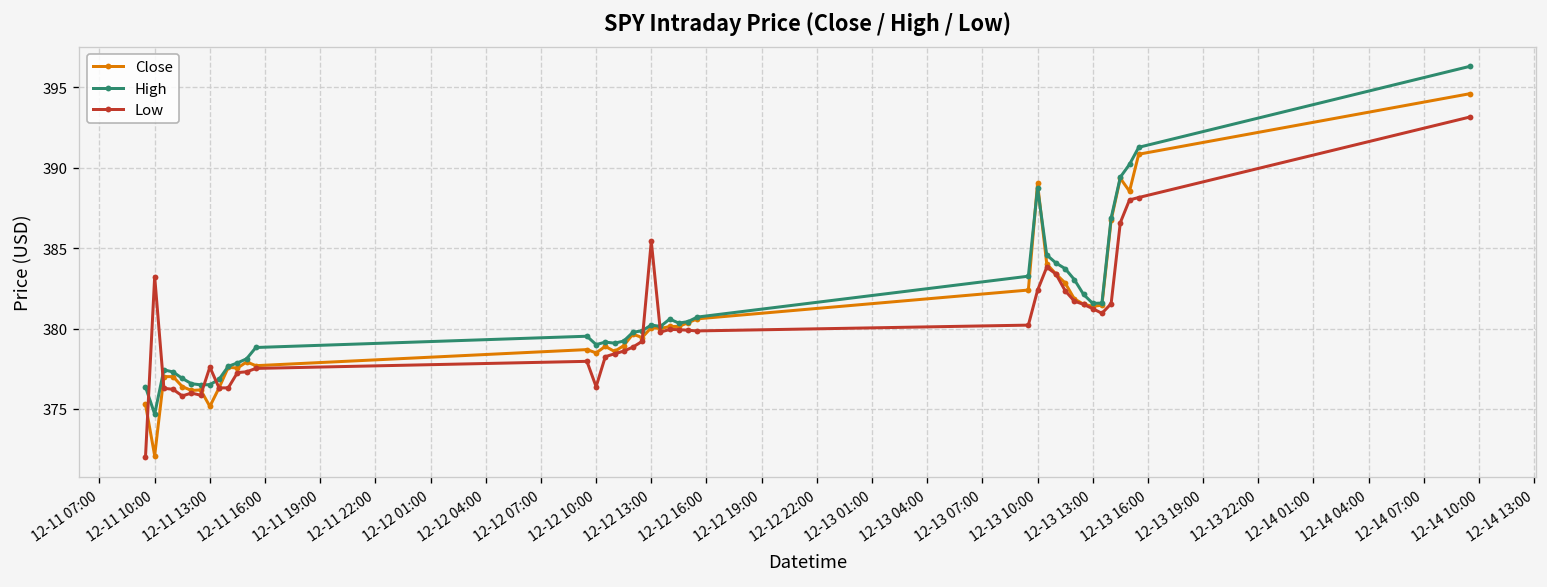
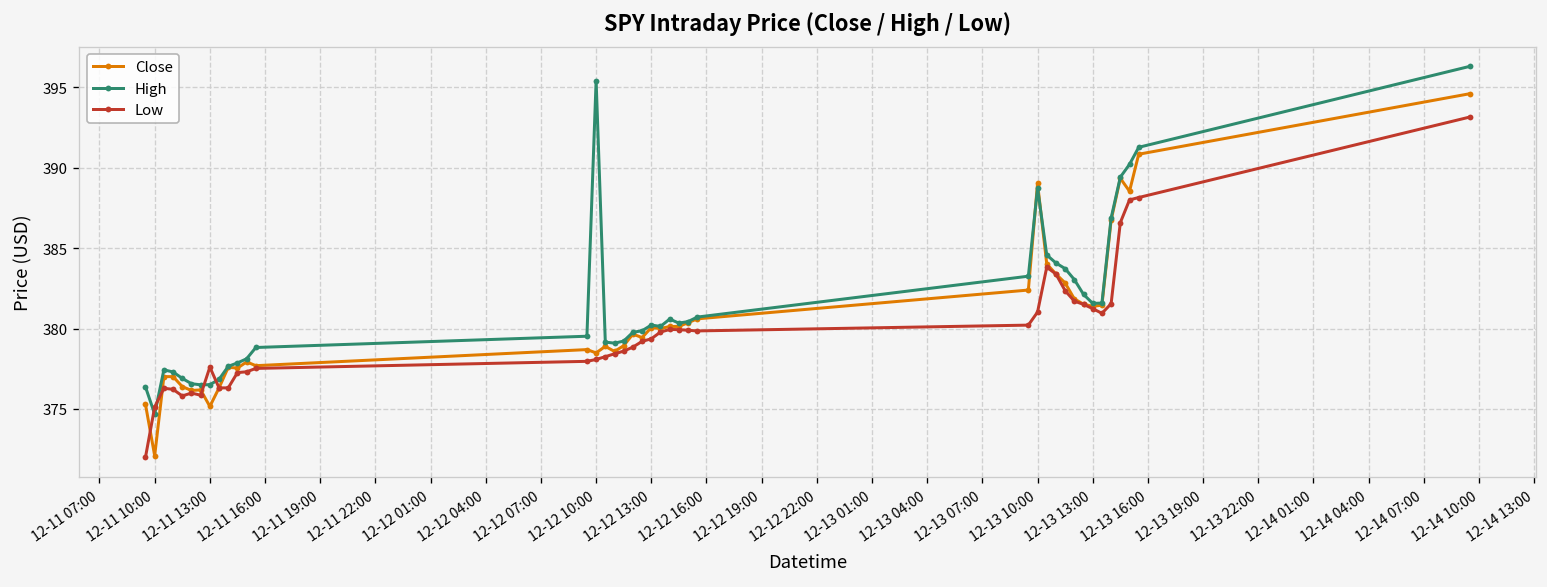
  {
    "Close": {
      "12-11 10:00": 372.1,
      "12-11 13:00": 375.2,
      "12-12 10:00": 378.5,
      "12-13 10:00": 389.0
    },
    "High": {
      "12-11 10:00": 374.7,
      "12-11 13:00": 376.5,
-     "12-12 10:00": 379.0,
+     "12-12 10:00": 395.4,
      "12-13 10:00": 388.7
    },
    "Low": {
-     "12-11 10:00": 383.2,
+     "12-11 10:00": 375.1,
      "12-11 13:00": 377.6,
-     "12-12 10:00": 376.4,
-     "12-12 13:00": 385.4,
-     "12-13 10:00": 382.4
+     "12-12 10:00": 378.1,
+     "12-12 13:00": 379.4,
+     "12-13 10:00": 381.0
    }
  }
